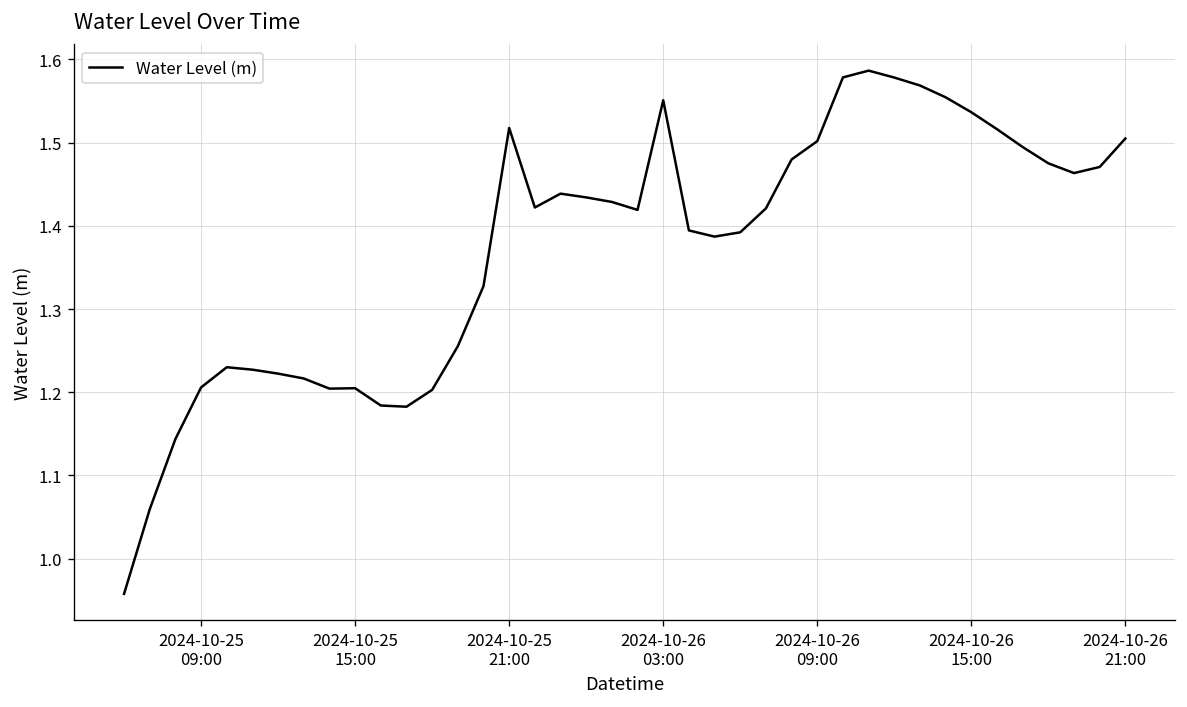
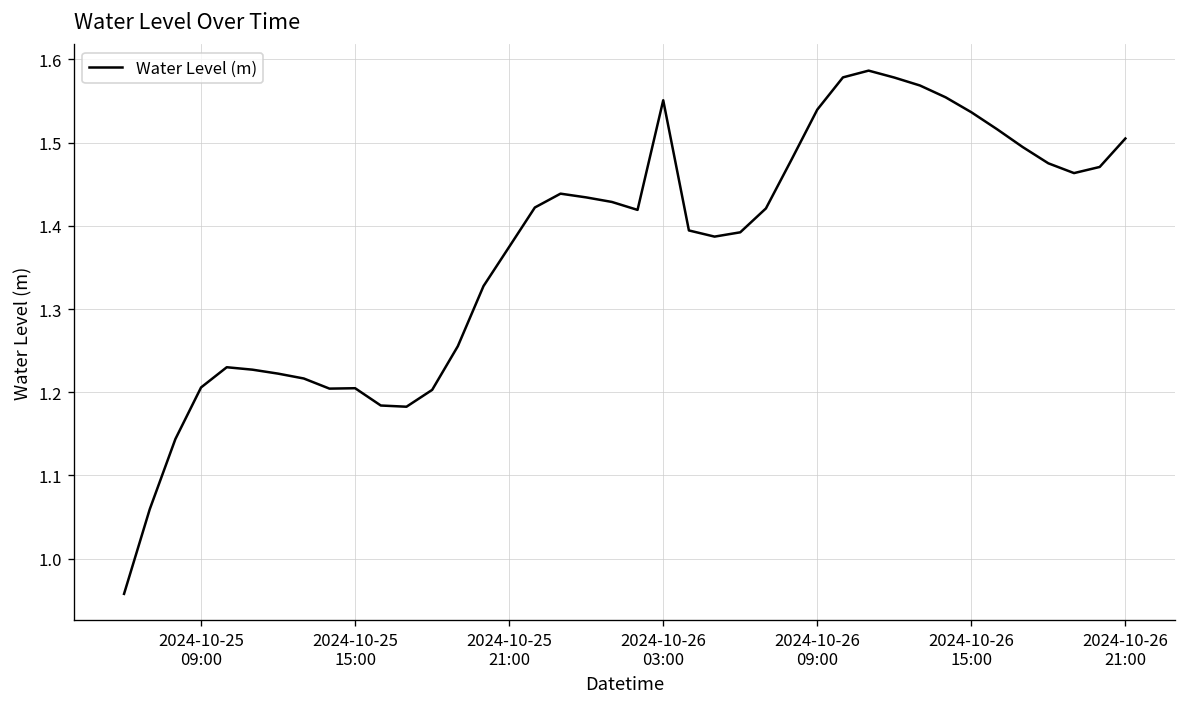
  {
    "2024-10-25 09:00": 1.21,
    "2024-10-25 15:00": 1.20,
-   "2024-10-25 21:00": 1.52,
+   "2024-10-25 21:00": 1.37,
    "2024-10-26 03:00": 1.55,
-   "2024-10-26 09:00": 1.50,
+   "2024-10-26 09:00": 1.54,
    "2024-10-26 15:00": 1.54,
    "2024-10-26 21:00": 1.50
  }
